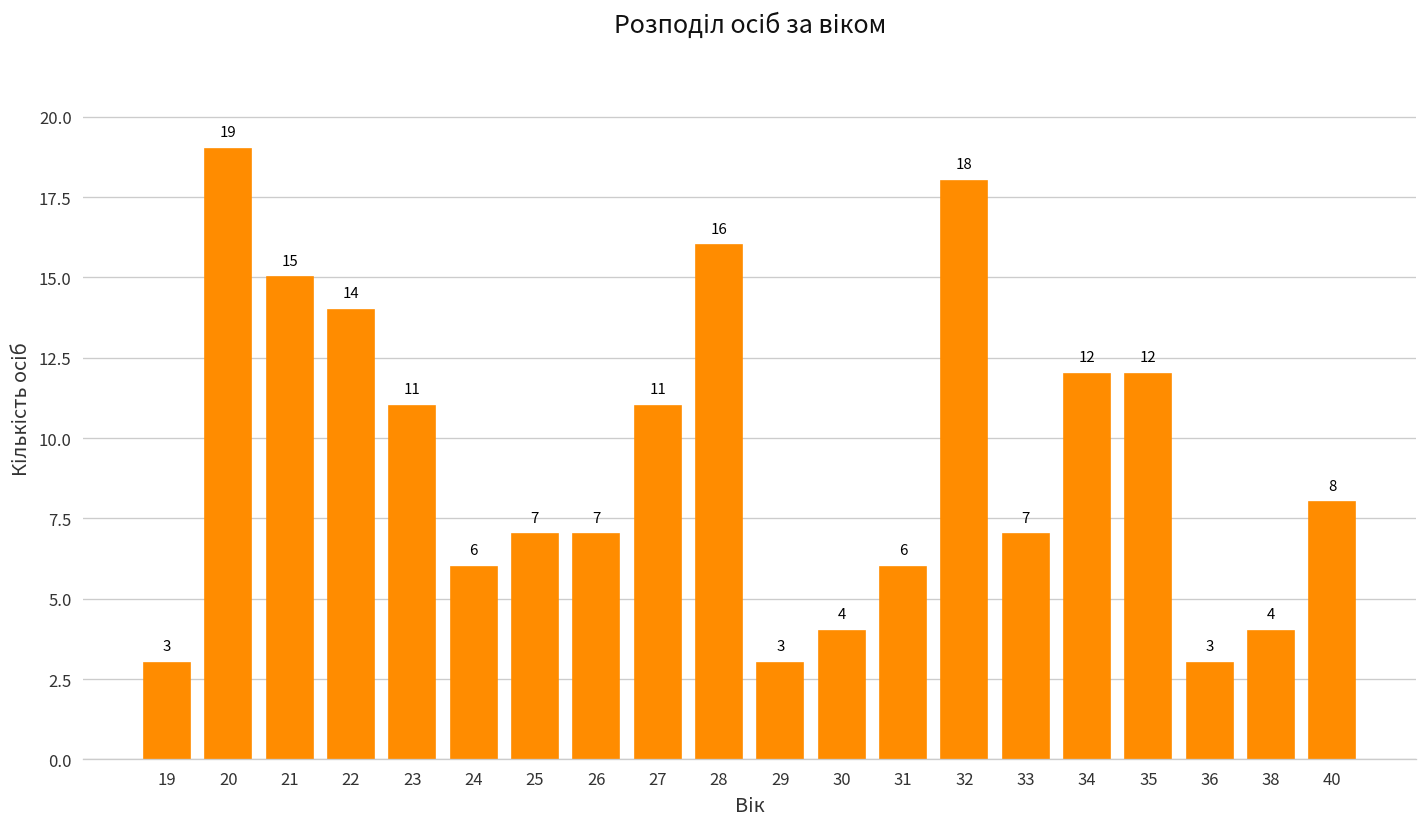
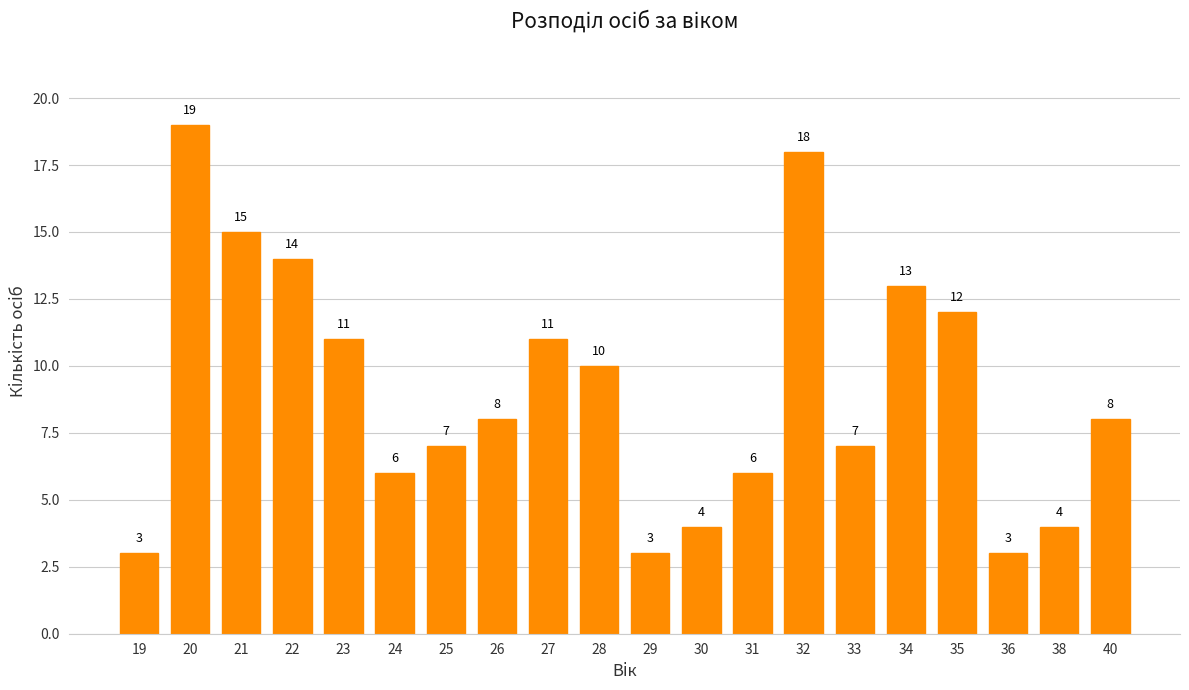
  {
    "19": 3,
    "20": 19,
    "21": 15,
    "22": 14,
    "23": 11,
    "24": 6,
    "25": 7,
-   "26": 7,
+   "26": 8,
    "27": 11,
-   "28": 16,
+   "28": 10,
    "29": 3,
    "30": 4,
    "31": 6,
    "32": 18,
    "33": 7,
-   "34": 12,
+   "34": 13,
    "35": 12,
    "36": 3,
    "38": 4,
    "40": 8
  }
